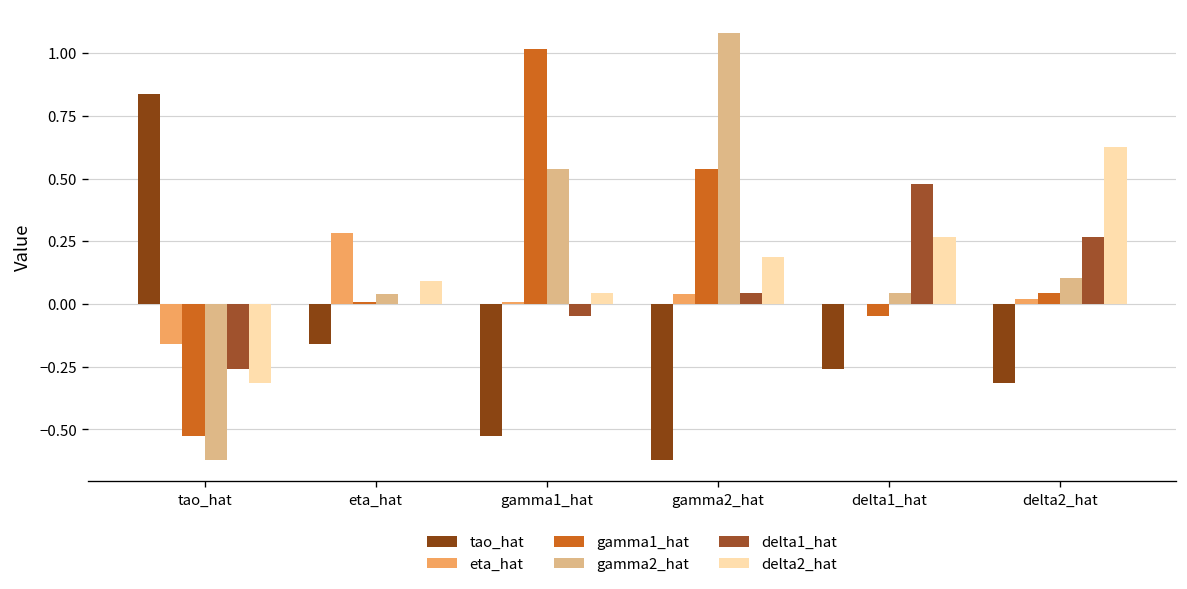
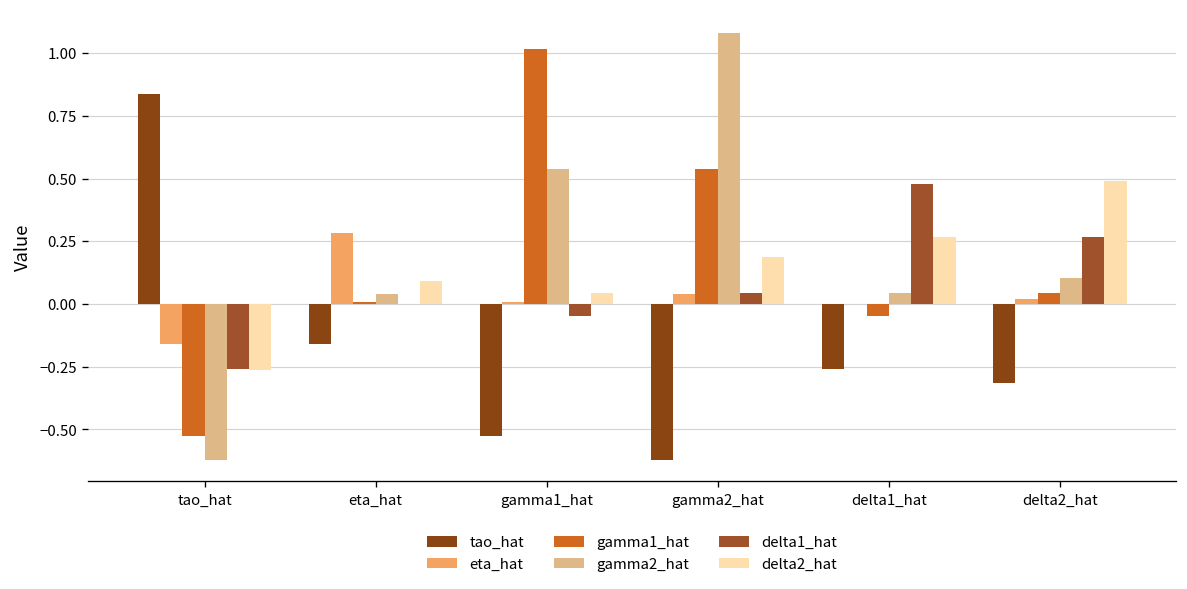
  {
    "delta2_hat": {
-     "tao_hat": -0.32,
+     "tao_hat": -0.26,
      "eta_hat": 0.09,
      "gamma1_hat": 0.04,
      "gamma2_hat": 0.19,
      "delta1_hat": 0.27,
-     "delta2_hat": 0.63
+     "delta2_hat": 0.49
    }
  }
